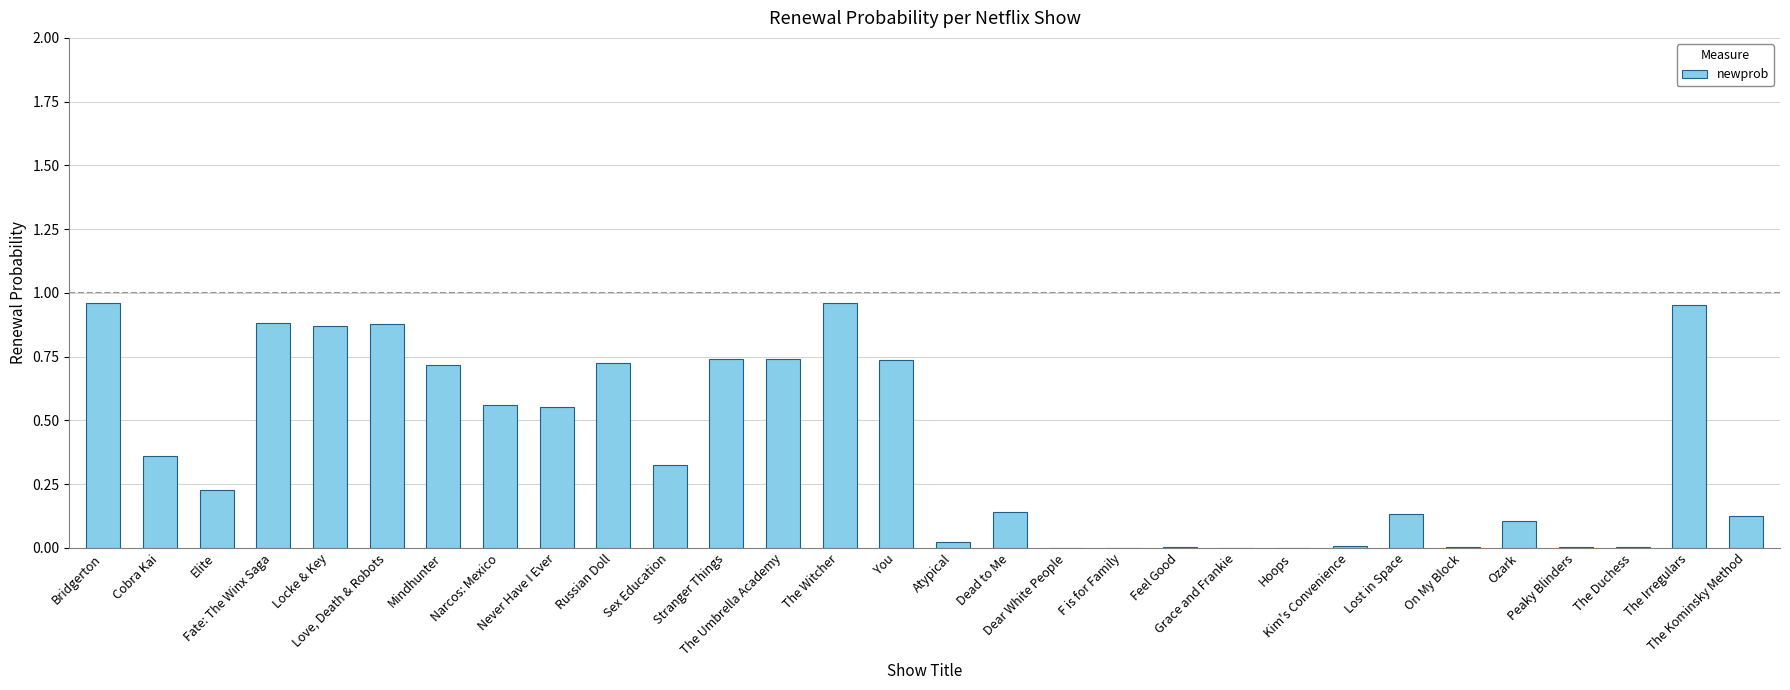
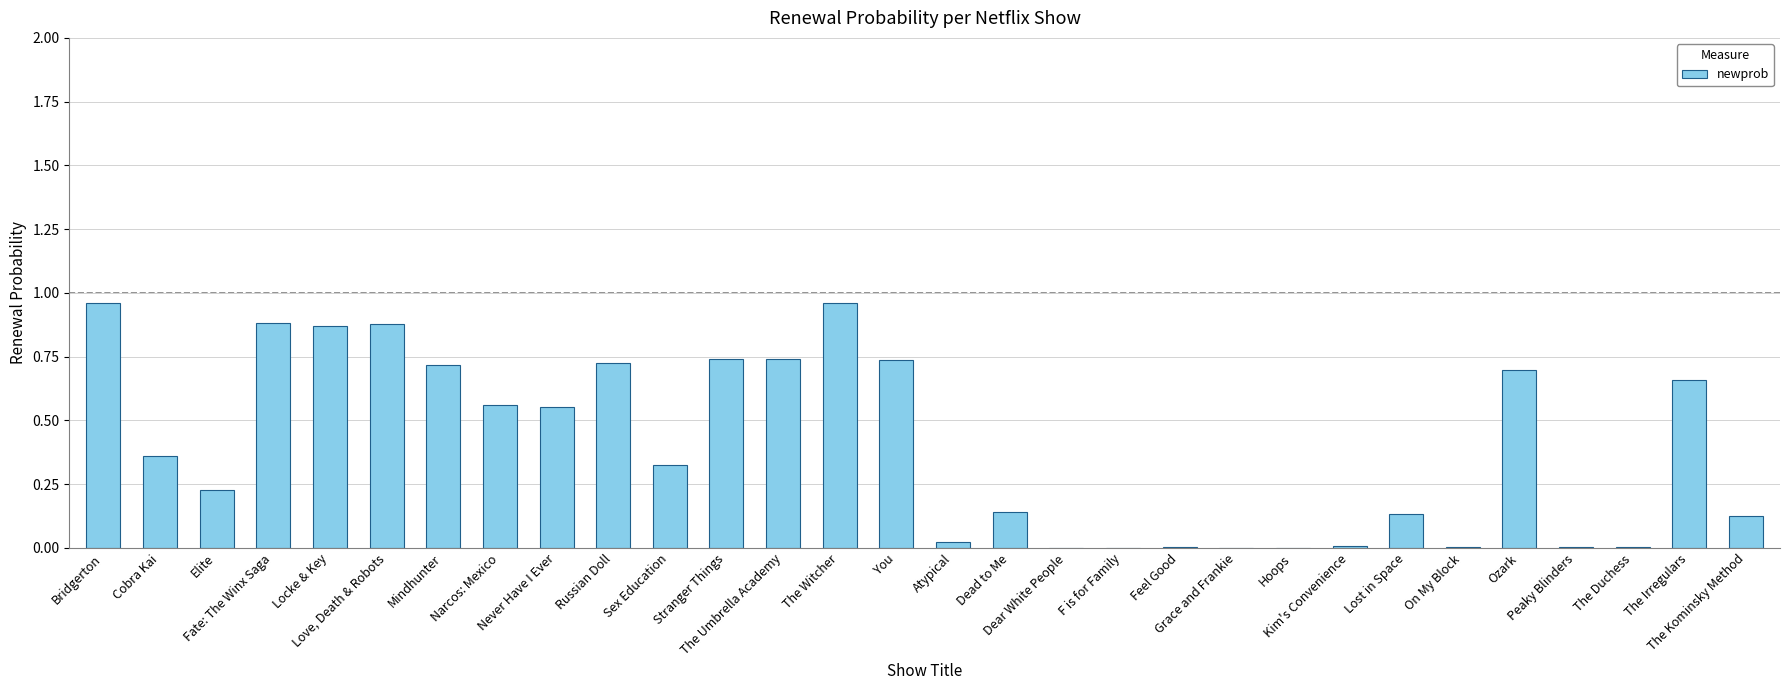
  {
    "Bridgerton": 0.96,
    "Cobra Kai": 0.36,
    "Elite": 0.23,
    "Fate: The Winx Saga": 0.88,
    "Locke & Key": 0.87,
    "Love, Death & Robots": 0.88,
    "Mindhunter": 0.72,
    "Narcos: Mexico": 0.56,
    "Never Have I Ever": 0.55,
    "Russian Doll": 0.72,
    "Sex Education": 0.33,
    "Stranger Things": 0.74,
    "The Umbrella Academy": 0.74,
    "The Witcher": 0.96,
    "You": 0.74,
    "Atypical": 0.02,
    "Dead to Me": 0.14,
    "Lost in Space": 0.13,
-   "Ozark": 0.10,
-   "The Irregulars": 0.95,
+   "Ozark": 0.70,
+   "The Irregulars": 0.66,
    "The Kominsky Method": 0.13
  }
